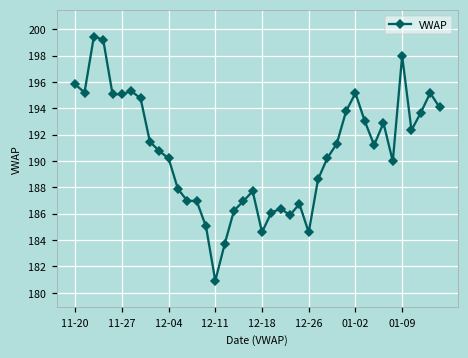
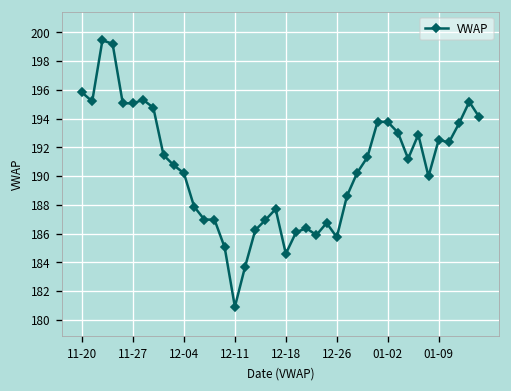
  {
    "11-20": 195.8,
    "11-27": 195.1,
    "12-04": 190.2,
    "12-11": 180.9,
    "12-18": 184.6,
-   "12-26": 184.6,
-   "01-02": 195.2,
-   "01-09": 198.0
+   "12-26": 185.8,
+   "01-02": 193.8,
+   "01-09": 192.5
  }
